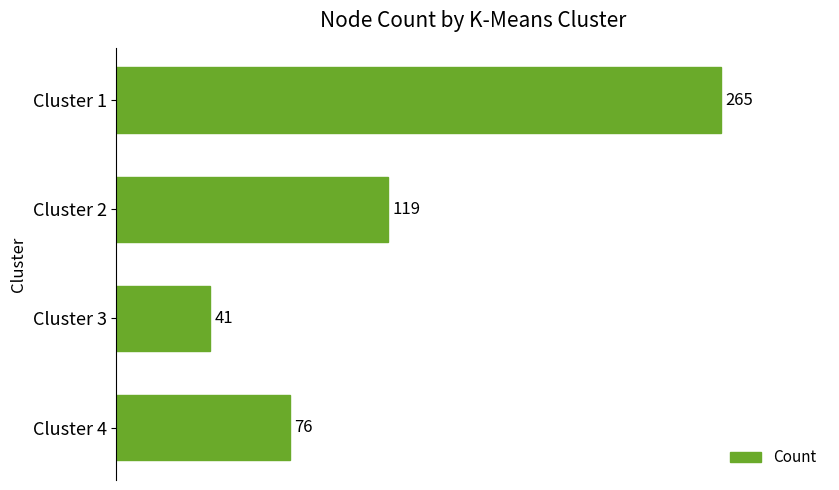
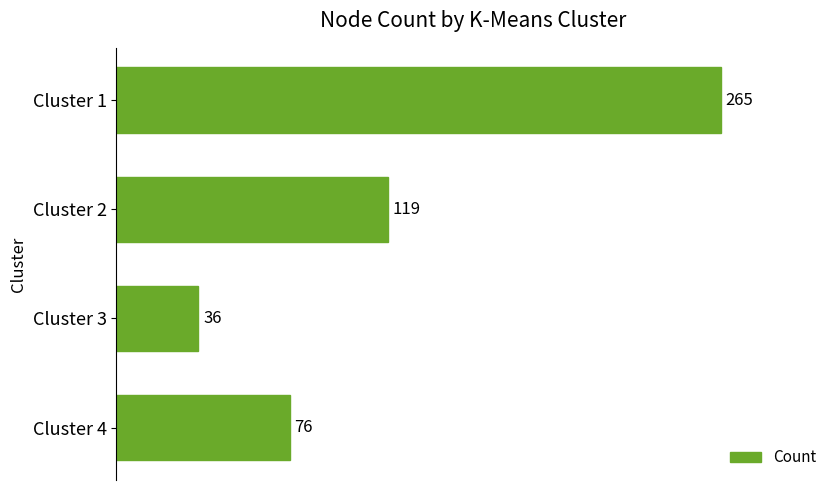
  {
    "Cluster 1": 265,
    "Cluster 2": 119,
-   "Cluster 3": 41,
+   "Cluster 3": 36,
    "Cluster 4": 76
  }
